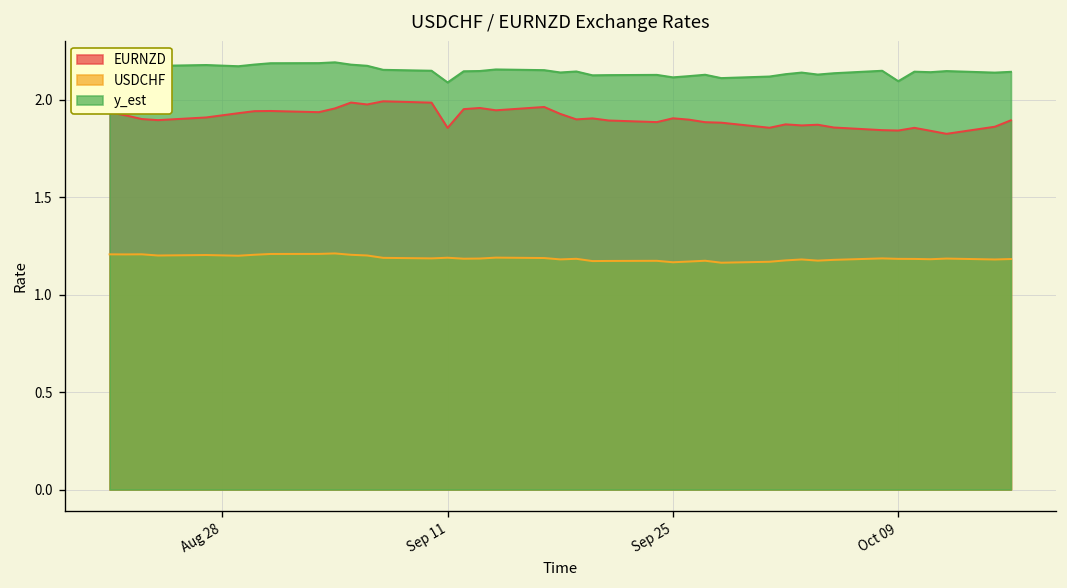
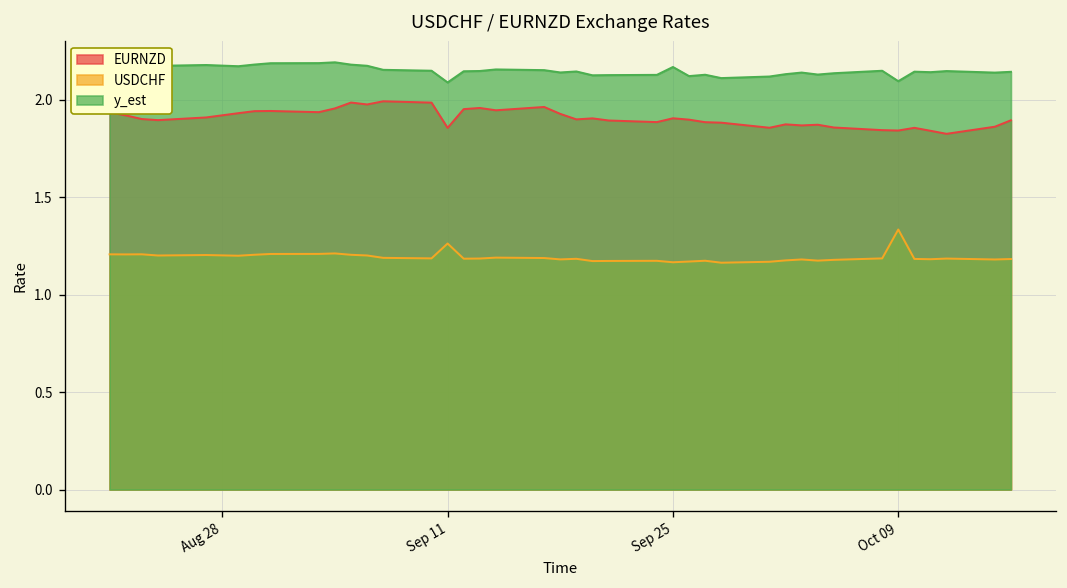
  {
    "EURNZD": {
      "Sep 11": 1.86,
      "Sep 25": 1.90,
      "Oct 09": 1.84
    },
    "USDCHF": {
-     "Sep 11": 1.19,
+     "Sep 11": 1.26,
      "Sep 25": 1.17,
-     "Oct 09": 1.18
+     "Oct 09": 1.33
    },
    "y_est": {
      "Sep 11": 2.09,
-     "Sep 25": 2.11,
+     "Sep 25": 2.17,
      "Oct 09": 2.09
    }
  }
